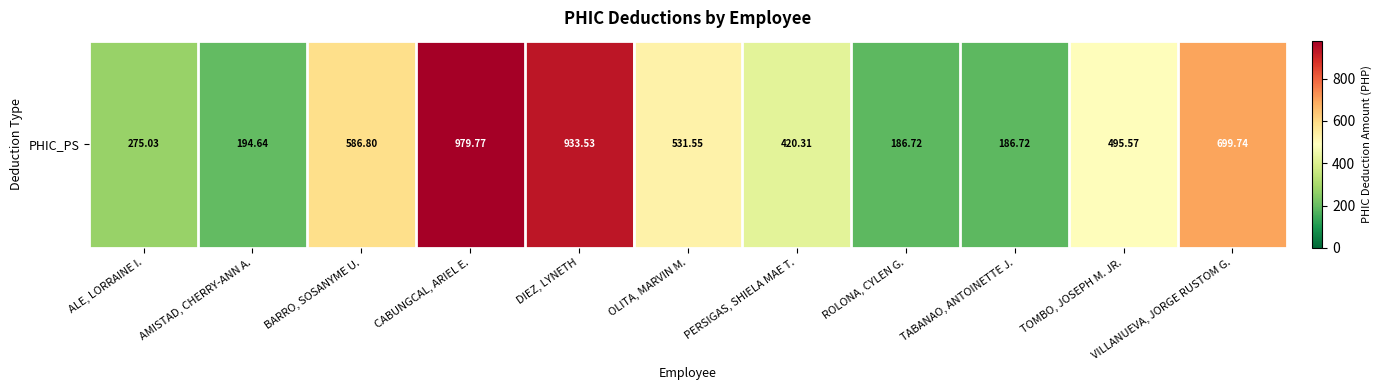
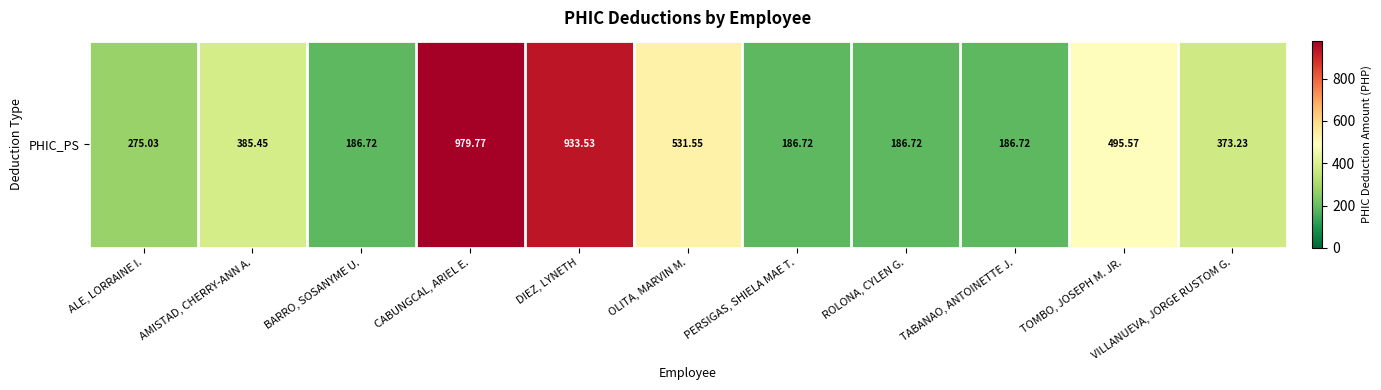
  {
    "PHIC_PS": {
      "ALE, LORRAINE I.": 275.03,
-     "AMISTAD, CHERRY-ANN A.": 194.64,
-     "BARRO, SOSANYME U.": 586.80,
+     "AMISTAD, CHERRY-ANN A.": 385.45,
+     "BARRO, SOSANYME U.": 186.72,
      "CABUNGCAL, ARIEL E.": 979.77,
      "DIEZ, LYNETH": 933.53,
      "OLITA, MARVIN M.": 531.55,
-     "PERSIGAS, SHIELA MAE T.": 420.31,
+     "PERSIGAS, SHIELA MAE T.": 186.72,
      "ROLONA, CYLEN G.": 186.72,
      "TABANAO, ANTOINETTE J.": 186.72,
      "TOMBO, JOSEPH M. JR.": 495.57,
-     "VILLANUEVA, JORGE RUSTOM G.": 699.74
+     "VILLANUEVA, JORGE RUSTOM G.": 373.23
    }
  }
